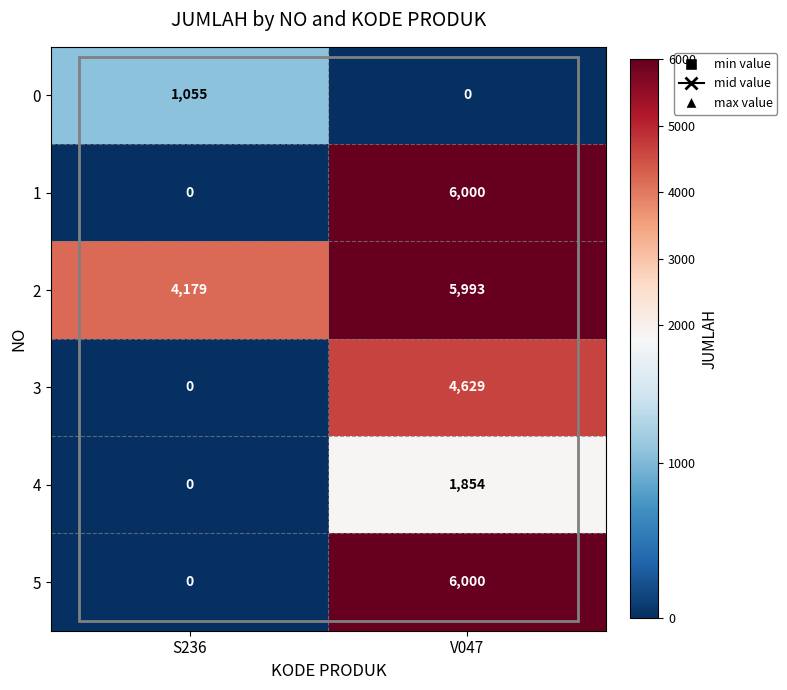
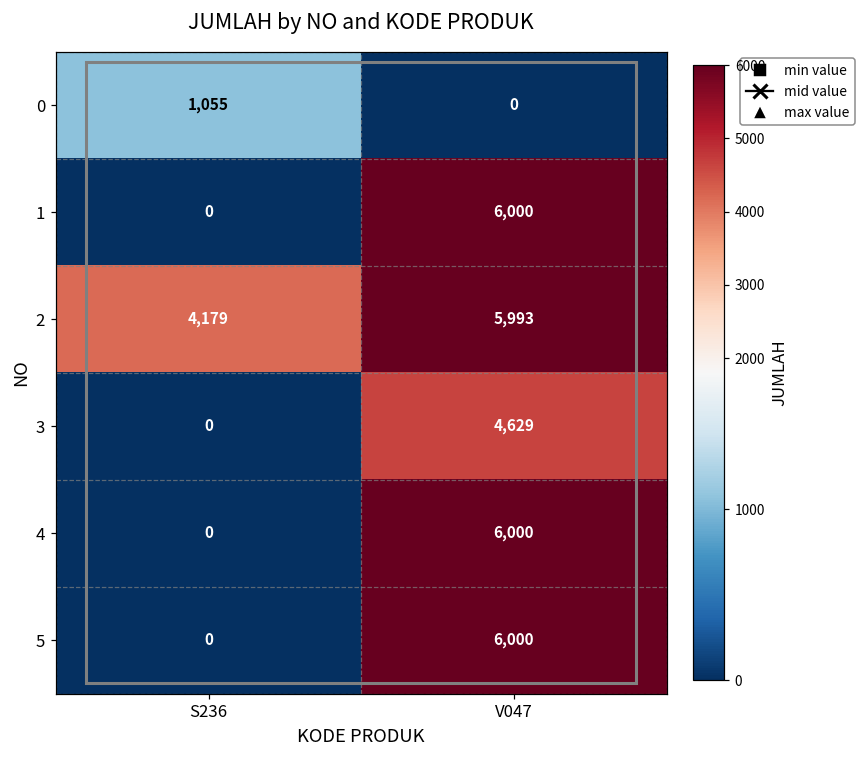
  {
    "0": {
      "S236": "1,055",
      "V047": "0"
    },
    "1": {
      "S236": "0",
      "V047": "6,000"
    },
    "2": {
      "S236": "4,179",
      "V047": "5,993"
    },
    "3": {
      "S236": "0",
      "V047": "4,629"
    },
    "4": {
      "S236": "0",
-     "V047": "1,854"
+     "V047": "6,000"
    },
    "5": {
      "S236": "0",
      "V047": "6,000"
    }
  }
